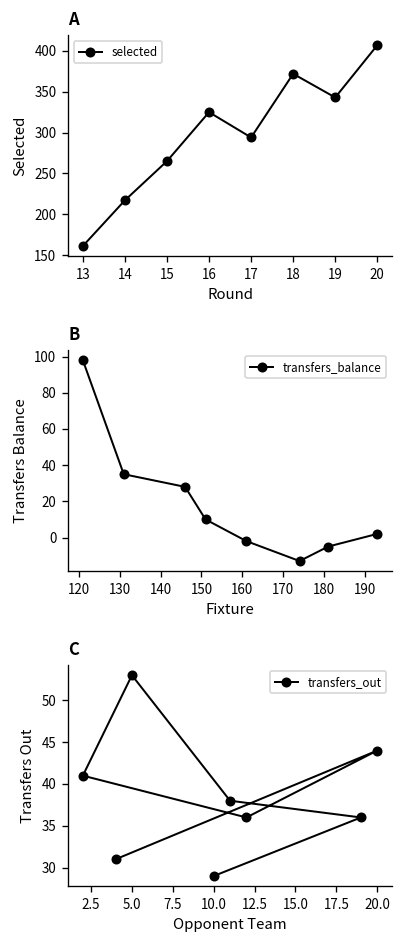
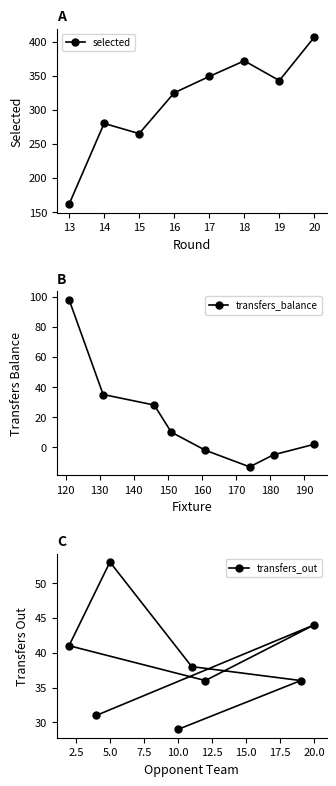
  {
    "A": {
      "13": 160,
-     "14": 220,
+     "14": 280,
      "15": 270,
      "16": 330,
-     "17": 290,
+     "17": 350,
      "18": 370,
      "19": 340,
      "20": 410
    }
  }
